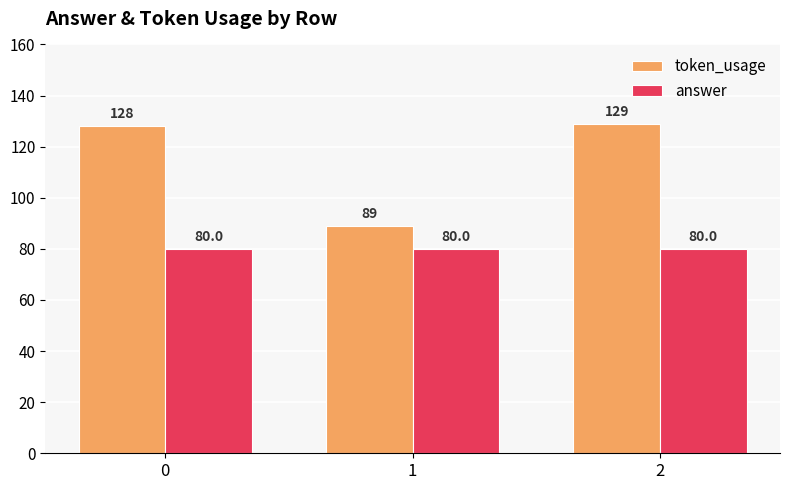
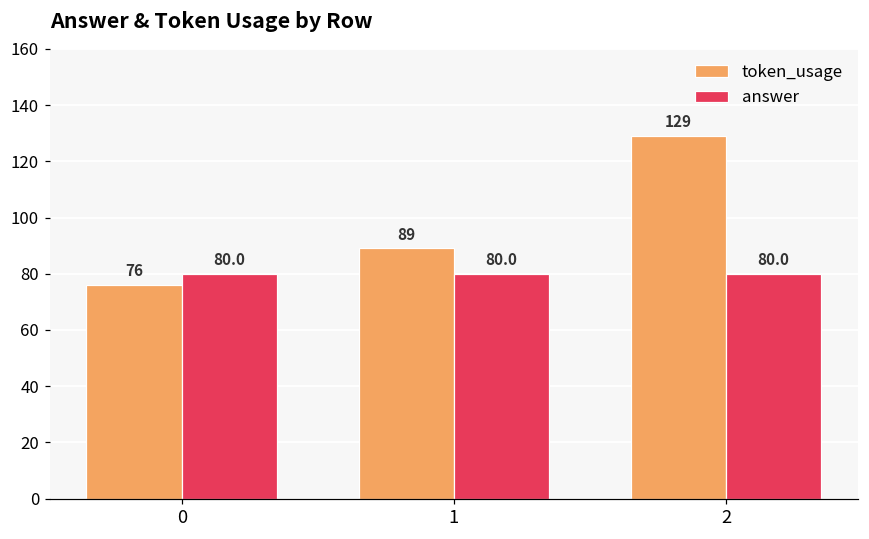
  {
    "token_usage": {
-     "0": 128,
+     "0": 76,
      "1": 89,
      "2": 129
    },
    "answer": {
      "0": 80.0,
      "1": 80.0,
      "2": 80.0
    }
  }
